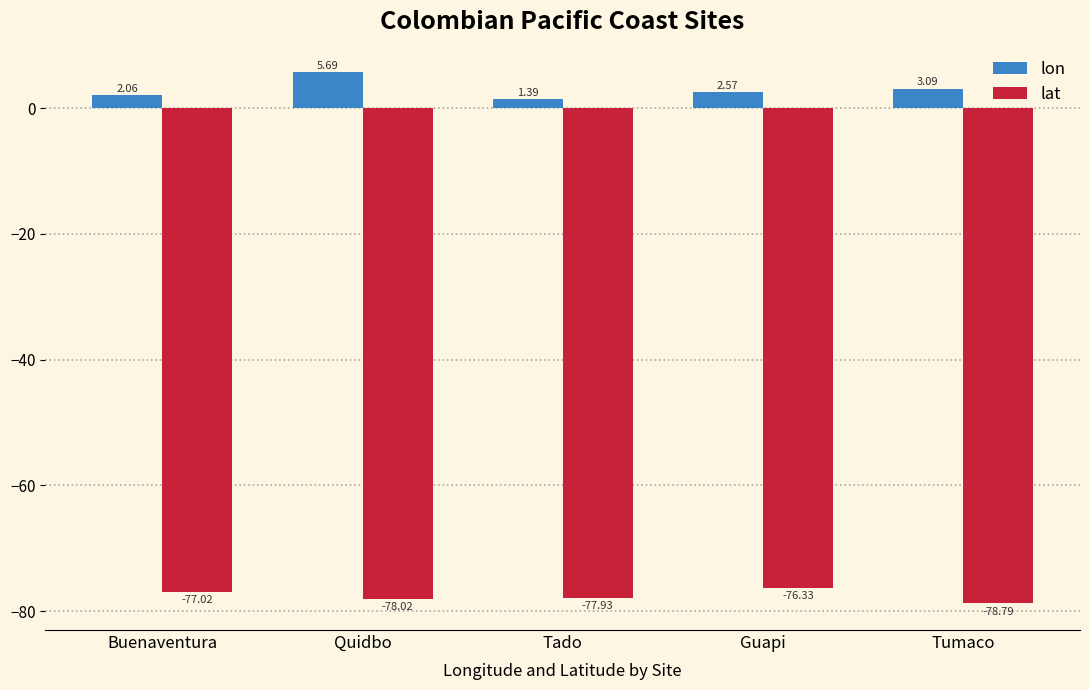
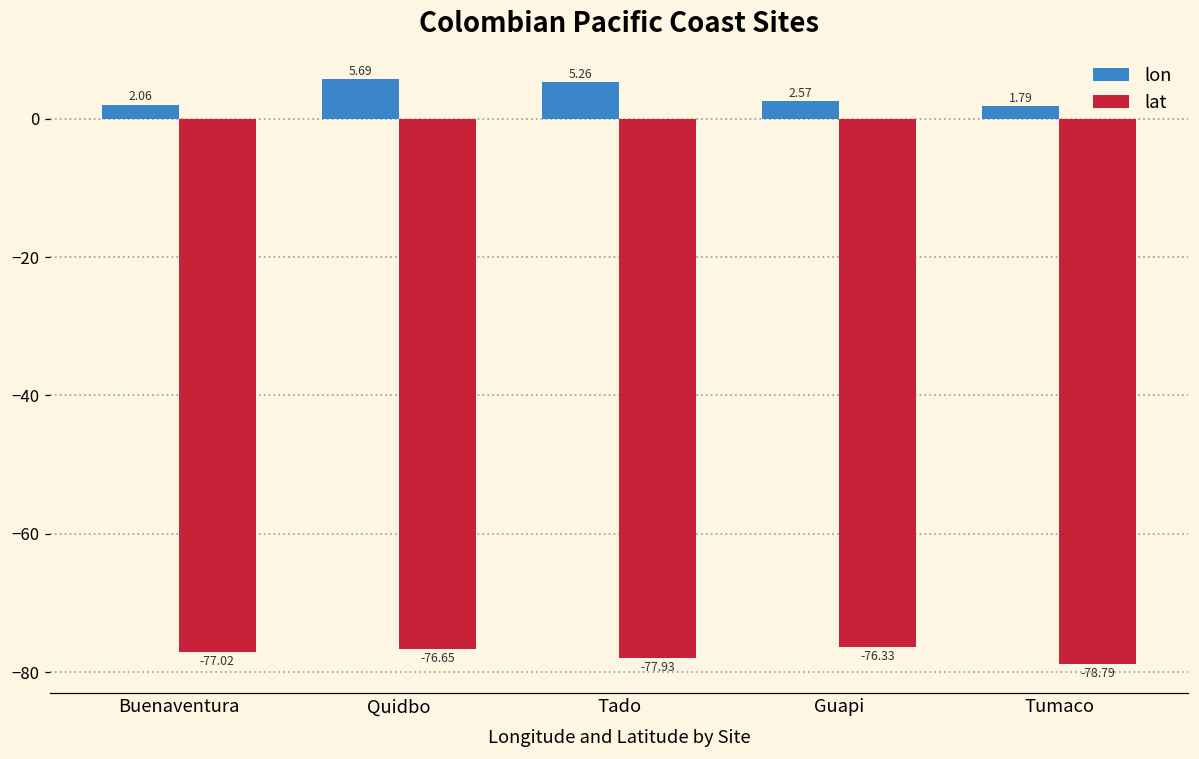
  {
    "lon": {
      "Buenaventura": 2.06,
      "Quidbo": 5.69,
-     "Tado": 1.39,
+     "Tado": 5.26,
      "Guapi": 2.57,
-     "Tumaco": 3.09
+     "Tumaco": 1.79
    },
    "lat": {
      "Buenaventura": -77.02,
-     "Quidbo": -78.02,
+     "Quidbo": -76.65,
      "Tado": -77.93,
      "Guapi": -76.33,
      "Tumaco": -78.79
    }
  }
